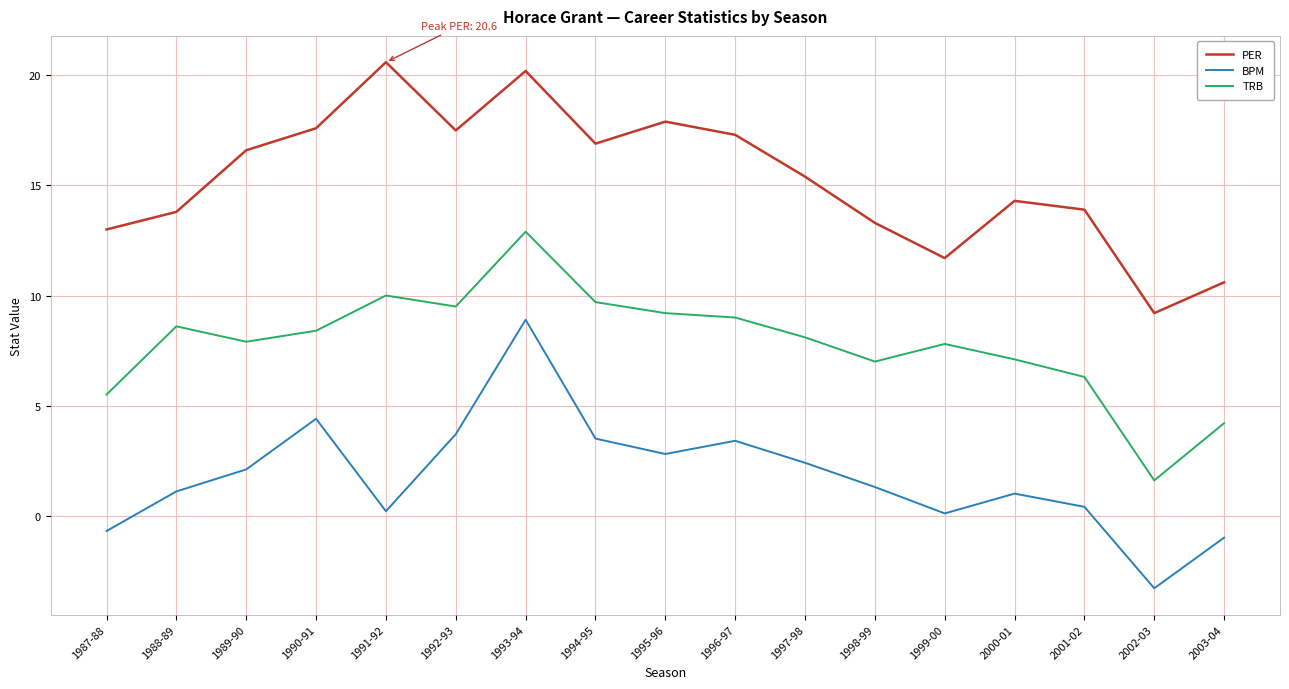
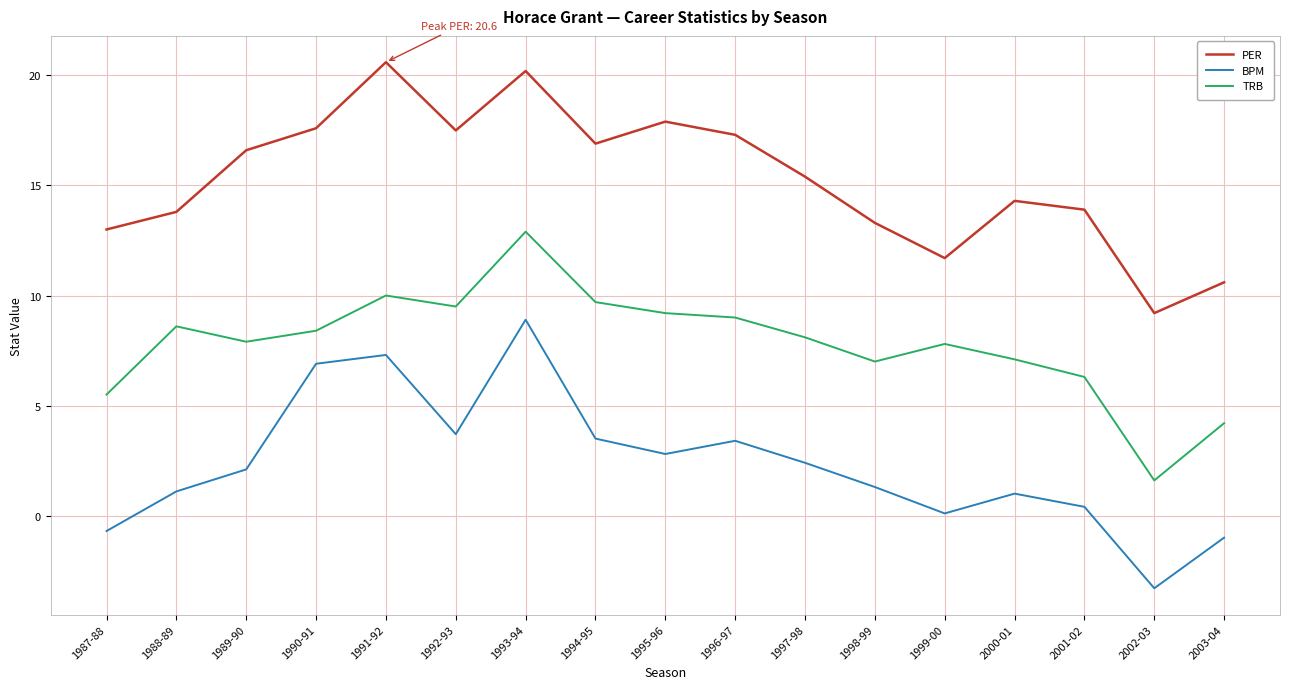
  {
    "PER": {
      "1991-92": 20.6
    },
    "BPM": {
      "1987-88": -0.7,
      "1988-89": 1.1,
      "1989-90": 2.1,
-     "1990-91": 4.4,
-     "1991-92": 0.2,
+     "1990-91": 6.9,
+     "1991-92": 7.3,
      "1992-93": 3.7,
      "1993-94": 8.9,
      "1994-95": 3.5,
      "1995-96": 2.8,
      "1996-97": 3.4,
      "1997-98": 2.4,
      "1998-99": 1.3,
      "1999-00": 0.1,
      "2000-01": 1.0,
      "2001-02": 0.4,
      "2002-03": -3.3,
      "2003-04": -1.0
    },
    "TRB": {
      "1987-88": 5.5,
      "1988-89": 8.6,
      "1989-90": 7.9,
      "1990-91": 8.4,
      "1991-92": 10.0,
      "1992-93": 9.5,
      "1993-94": 12.9,
      "1994-95": 9.7,
      "1995-96": 9.2,
      "1996-97": 9.0,
      "1997-98": 8.1,
      "1998-99": 7.0,
      "1999-00": 7.8,
      "2000-01": 7.1,
      "2001-02": 6.3,
      "2002-03": 1.6,
      "2003-04": 4.2
    }
  }
